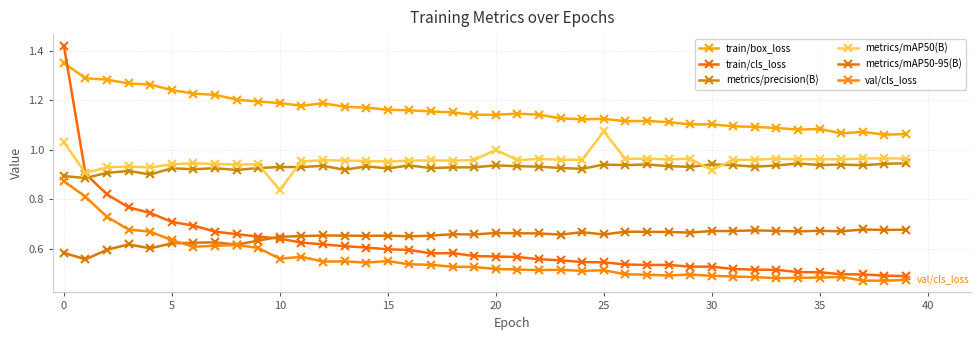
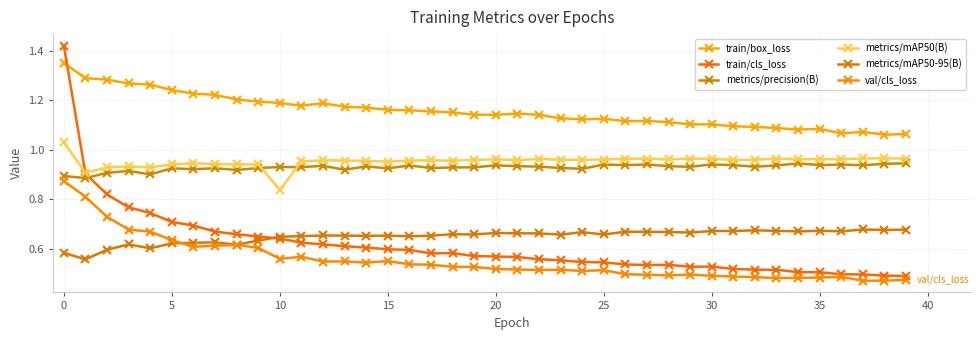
  {
    "metrics/mAP50(B)": {
      "0": 1.03,
      "5": 0.94,
      "10": 0.84,
      "15": 0.95,
-     "20": 1.00,
-     "25": 1.07,
-     "30": 0.92,
+     "20": 0.96,
+     "25": 0.96,
+     "30": 0.96,
      "35": 0.96
    }
  }
